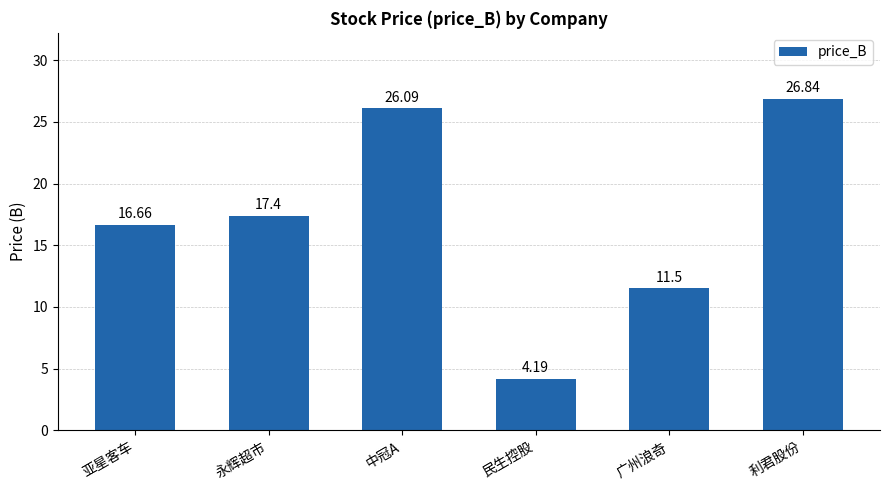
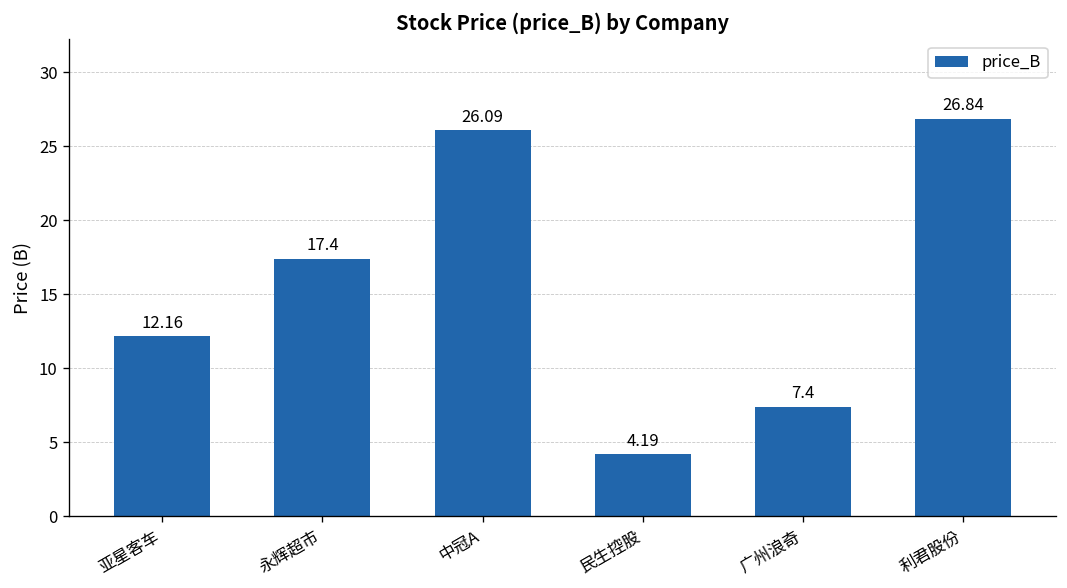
  {
-   "亚星客车": 16.66,
+   "亚星客车": 12.16,
    "永辉超市": 17.4,
    "中冠A": 26.09,
    "民生控股": 4.19,
-   "广州浪奇": 11.5,
+   "广州浪奇": 7.4,
    "利君股份": 26.84
  }
